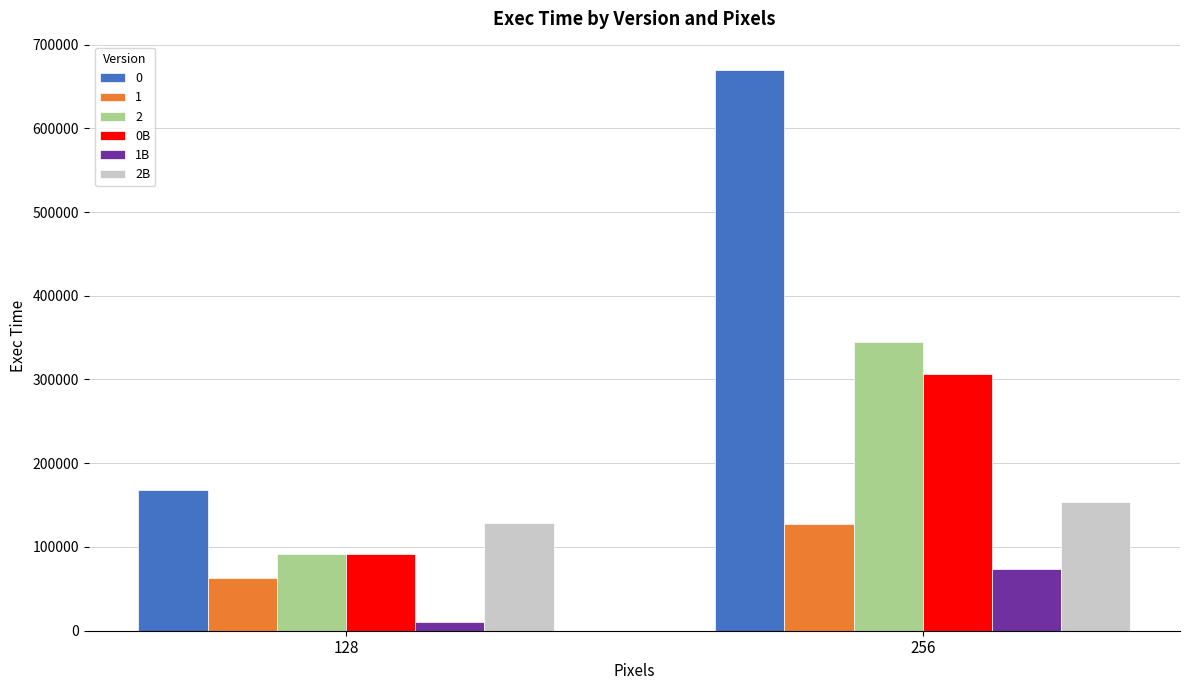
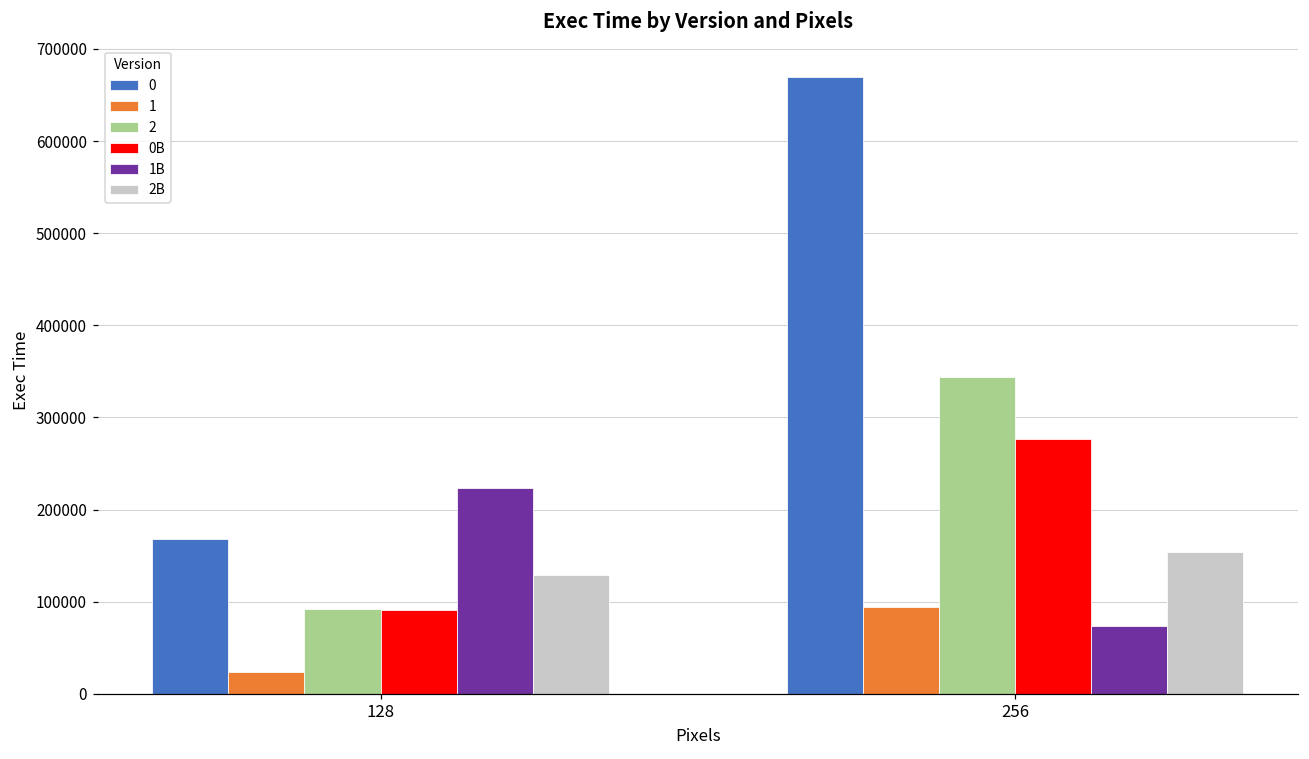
  {
    "0": {
      "128": 170000,
      "256": 670000
    },
    "1": {
-     "128": 60000,
-     "256": 130000
+     "128": 20000,
+     "256": 90000
    },
    "2": {
      "128": 90000,
      "256": 340000
    },
    "0B": {
      "128": 90000,
-     "256": 310000
+     "256": 280000
    },
    "1B": {
-     "128": 10000,
+     "128": 220000,
      "256": 70000
    },
    "2B": {
      "128": 130000,
      "256": 150000
    }
  }
